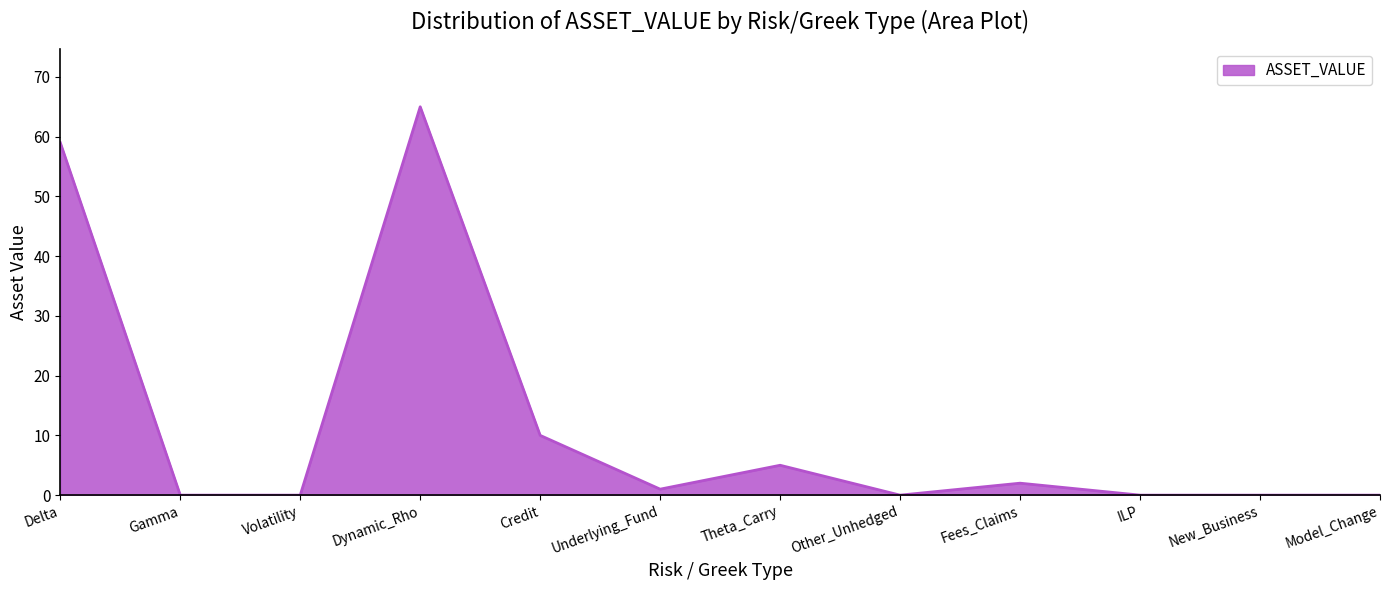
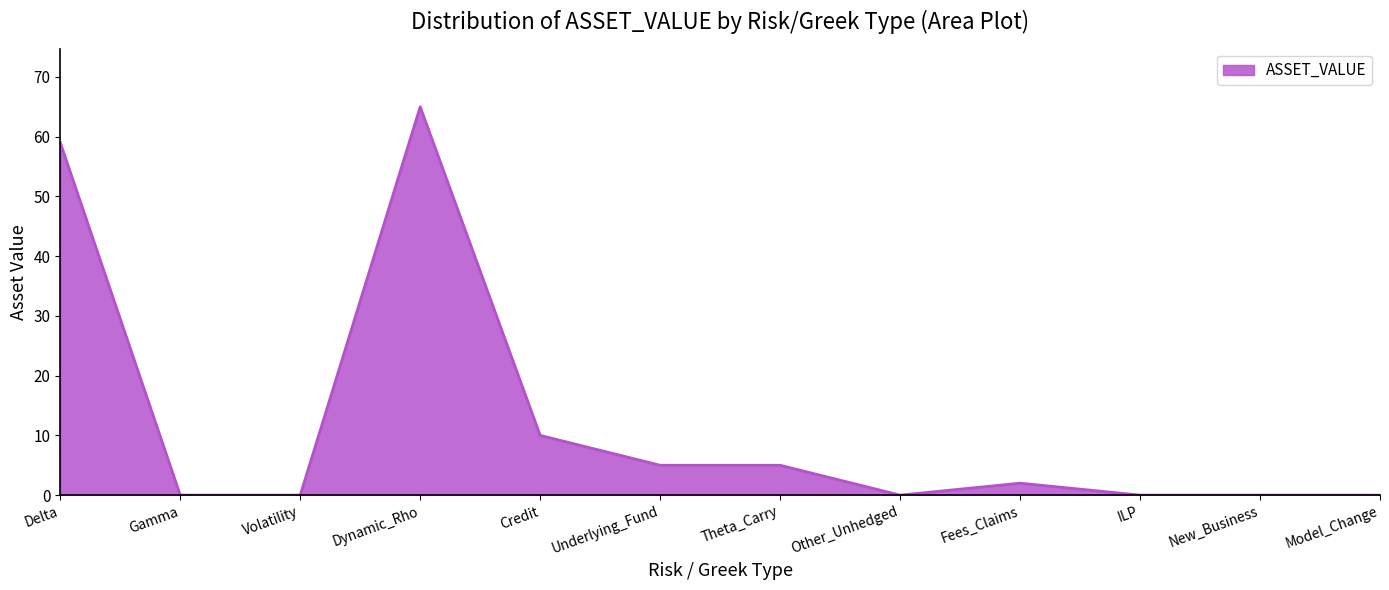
  {
    "Delta": 59,
    "Gamma": 0,
    "Volatility": 0,
    "Dynamic_Rho": 65,
    "Credit": 10,
-   "Underlying_Fund": 1,
+   "Underlying_Fund": 5,
    "Theta_Carry": 5,
    "Other_Unhedged": 0,
    "Fees_Claims": 2,
    "ILP": 0,
    "New_Business": 0,
    "Model_Change": 0
  }
